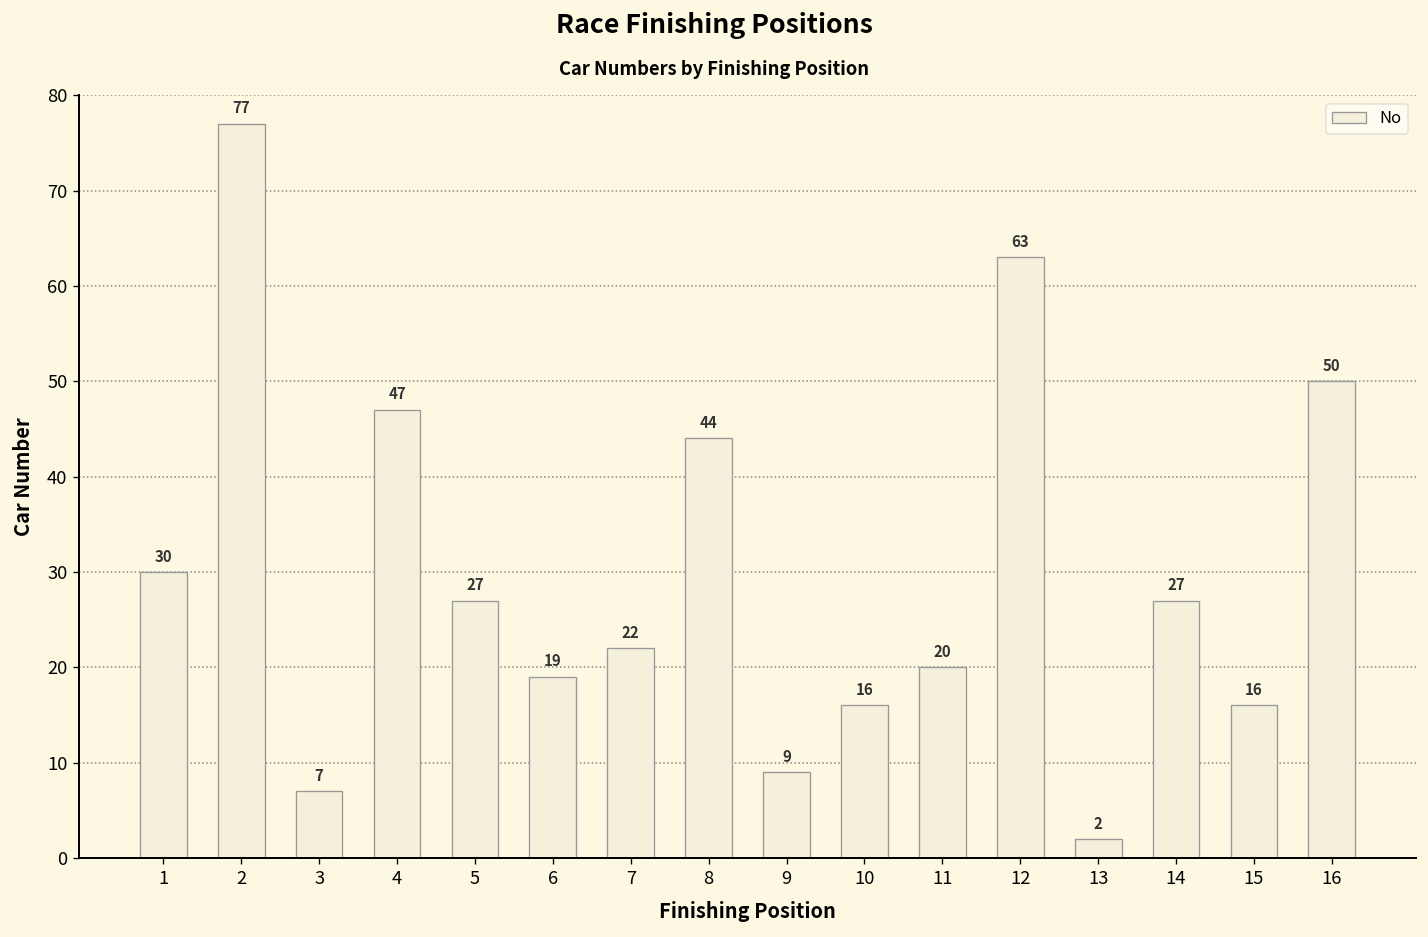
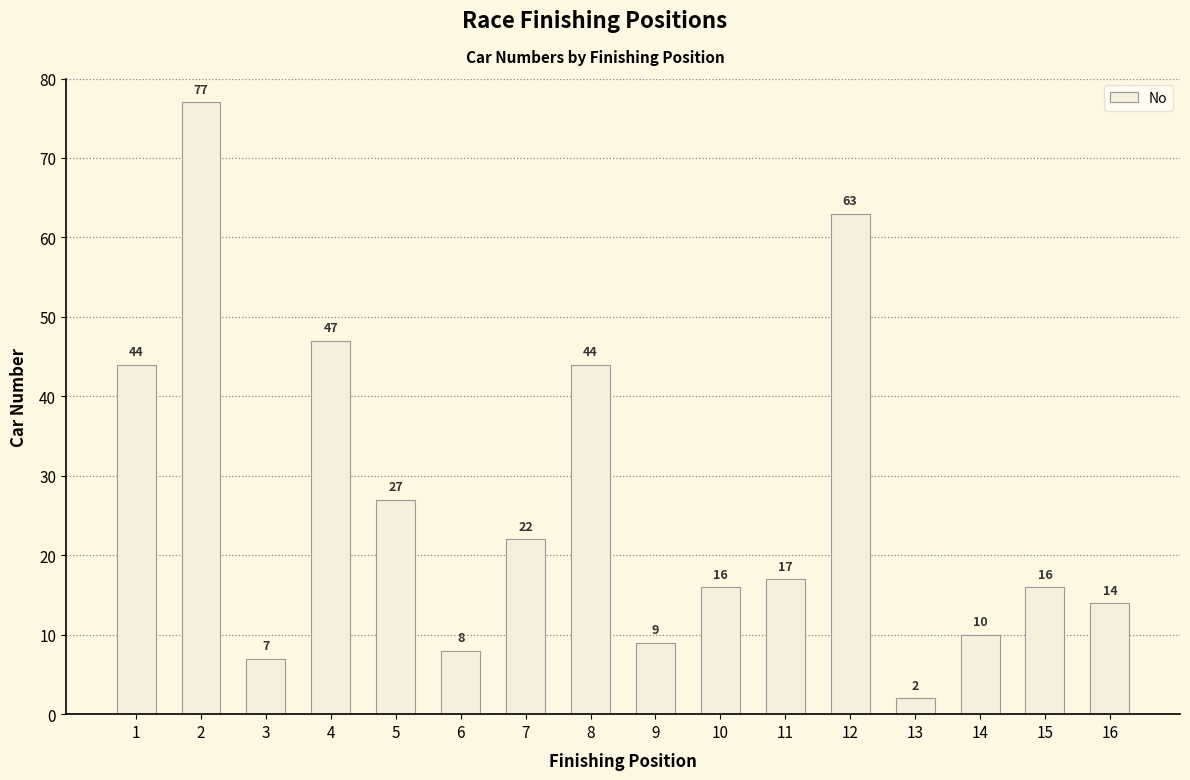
  {
-   "1": 30,
+   "1": 44,
    "2": 77,
    "3": 7,
    "4": 47,
    "5": 27,
-   "6": 19,
+   "6": 8,
    "7": 22,
    "8": 44,
    "9": 9,
    "10": 16,
-   "11": 20,
+   "11": 17,
    "12": 63,
    "13": 2,
-   "14": 27,
+   "14": 10,
    "15": 16,
-   "16": 50
+   "16": 14
  }
